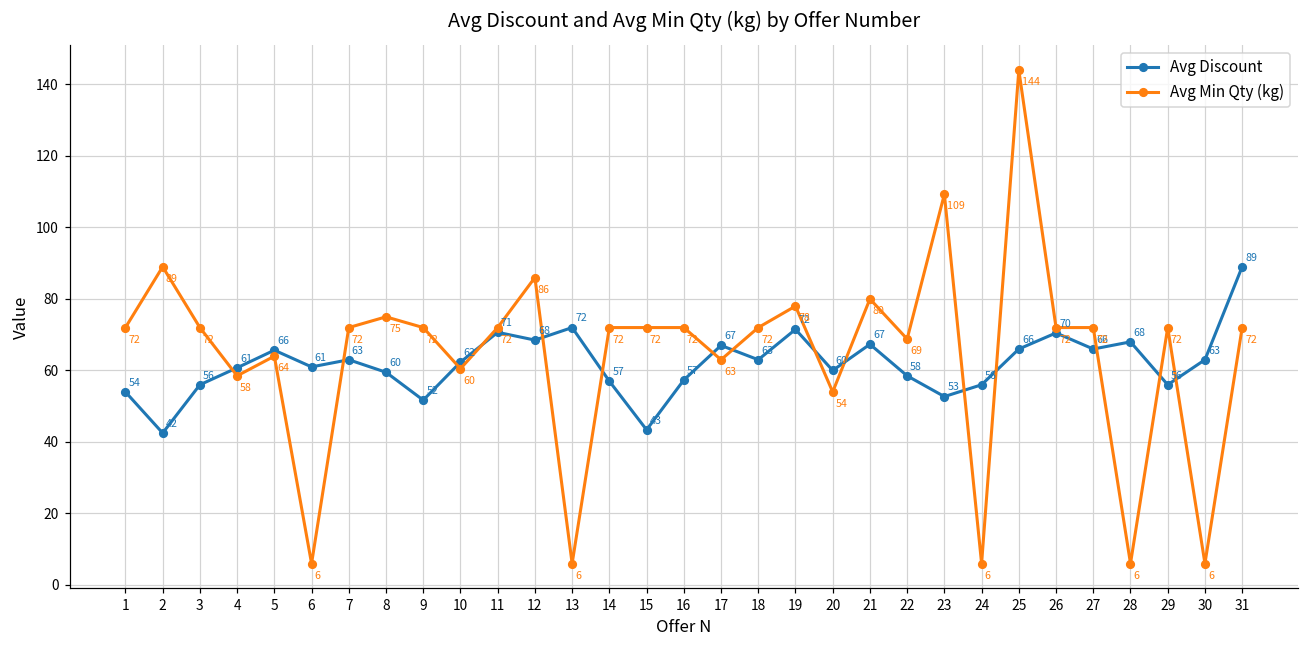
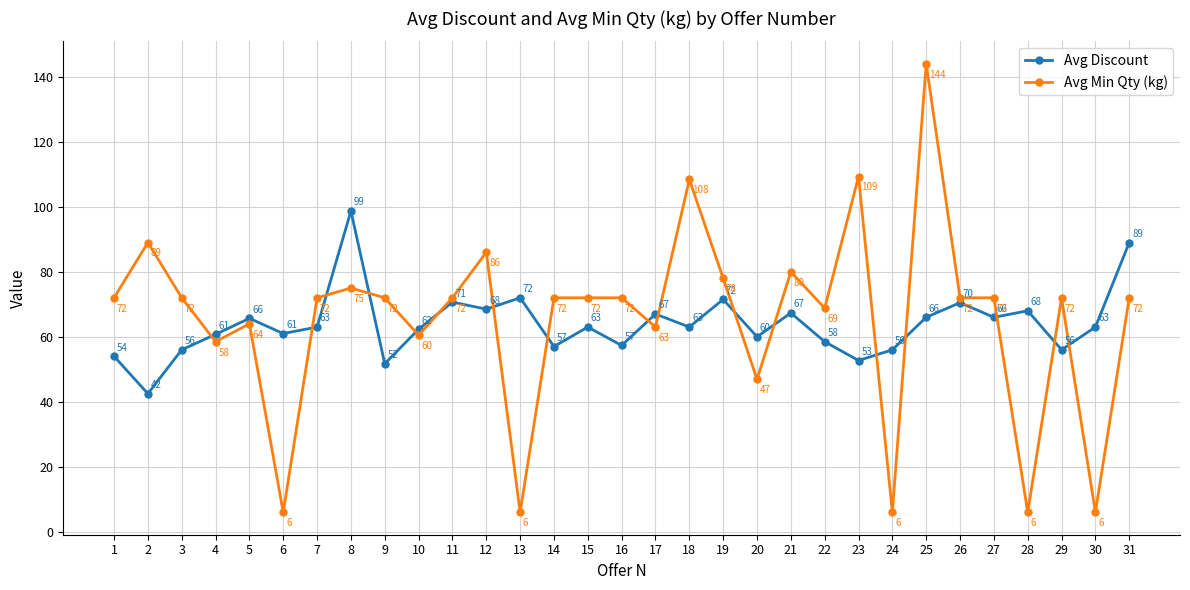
  {
    "Avg Discount": {
      "1": 54,
      "2": 42,
      "3": 56,
      "4": 61,
      "5": 66,
      "6": 61,
      "7": 63,
-     "8": 60,
+     "8": 99,
      "9": 52,
      "10": 62,
      "11": 71,
      "12": 68,
      "13": 72,
      "14": 57,
-     "15": 43,
+     "15": 63,
      "16": 57,
      "17": 67,
      "18": 63,
      "20": 60,
      "21": 67,
      "22": 58,
      "23": 53,
      "24": 56,
      "25": 66,
      "26": 70,
      "28": 68,
      "29": 56,
      "30": 63,
      "31": 89
    },
    "Avg Min Qty (kg)": {
      "1": 72,
      "2": 89,
      "3": 72,
      "4": 58,
      "5": 64,
      "6": 6,
      "7": 72,
      "8": 75,
      "9": 72,
      "10": 60,
      "11": 72,
      "12": 86,
      "13": 6,
      "14": 72,
      "15": 72,
      "16": 72,
      "17": 63,
-     "18": 72,
-     "20": 54,
+     "18": 108,
+     "20": 47,
      "21": 80,
      "22": 69,
      "23": 109,
      "24": 6,
      "25": 144,
      "26": 72,
      "28": 6,
      "29": 72,
      "30": 6,
      "31": 72
    }
  }
